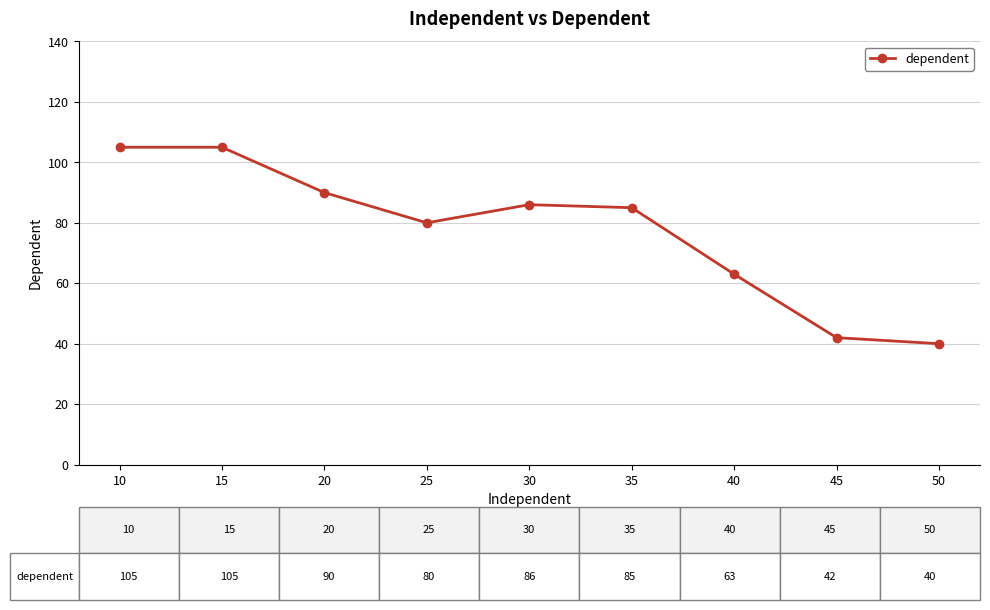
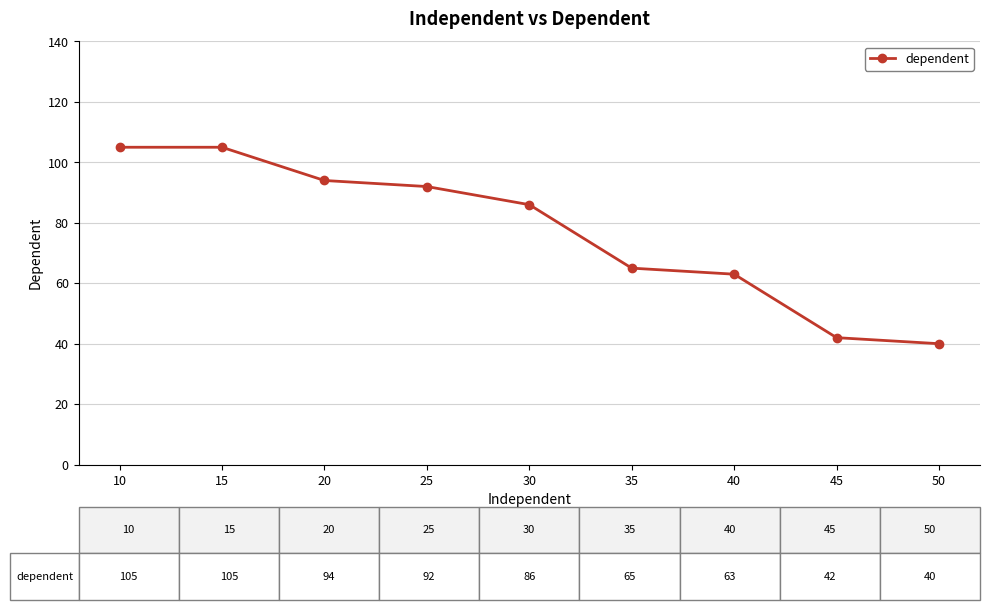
  {
-   "20": 90,
-   "25": 80,
-   "35": 85
+   "20": 94,
+   "25": 92,
+   "35": 65
  }
